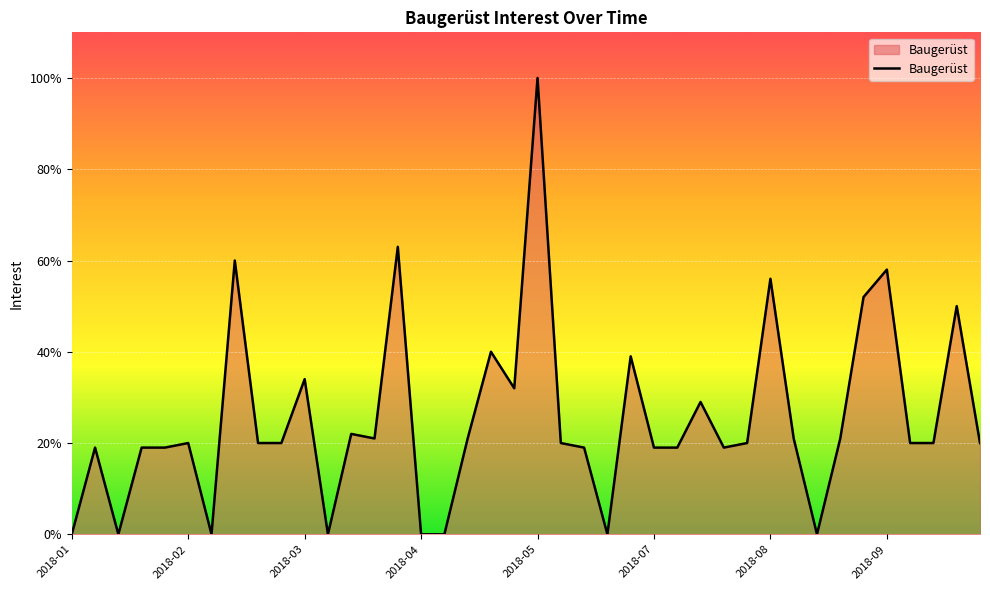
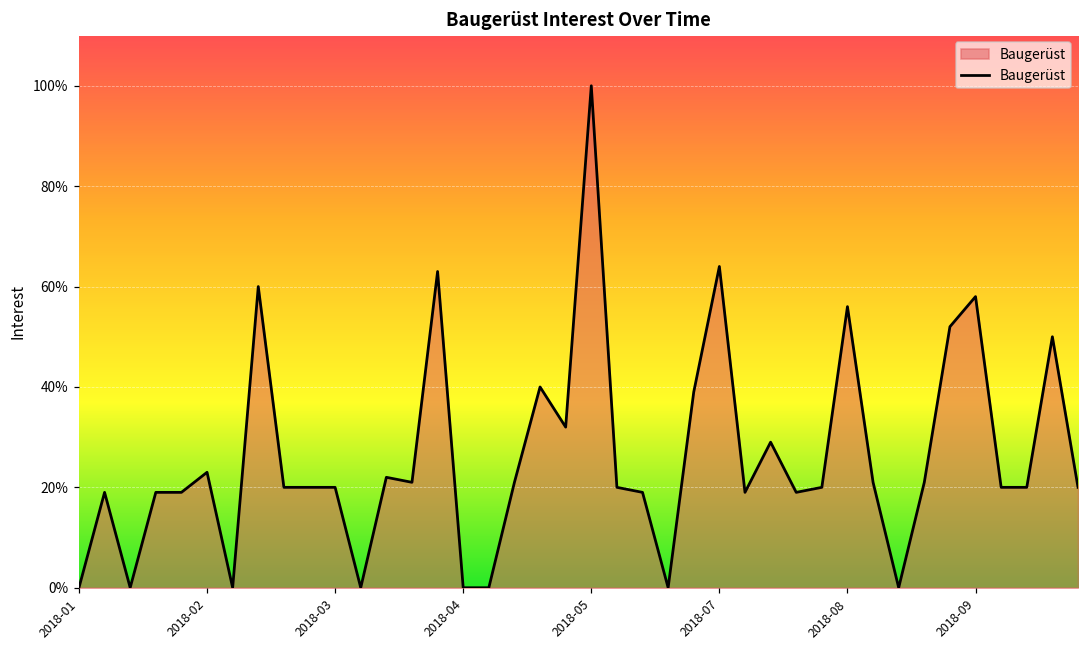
  {
    "2018-01": "0%",
-   "2018-02": "20%",
-   "2018-03": "34%",
+   "2018-02": "23%",
+   "2018-03": "20%",
    "2018-04": "0%",
    "2018-05": "100%",
-   "2018-07": "19%",
+   "2018-07": "64%",
    "2018-08": "56%",
    "2018-09": "58%"
  }
